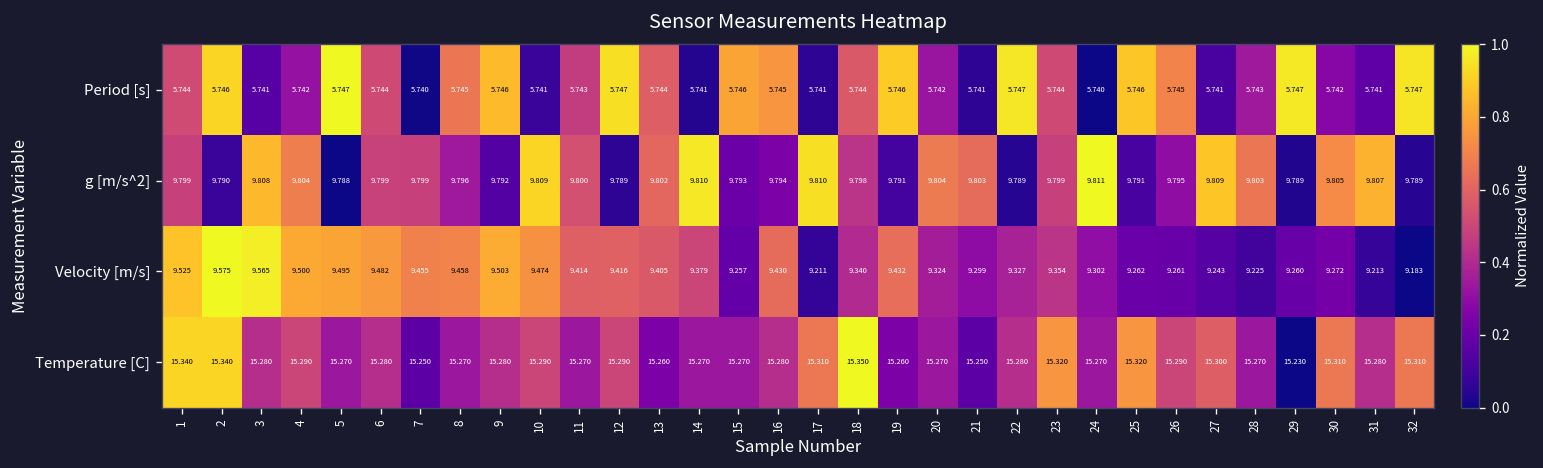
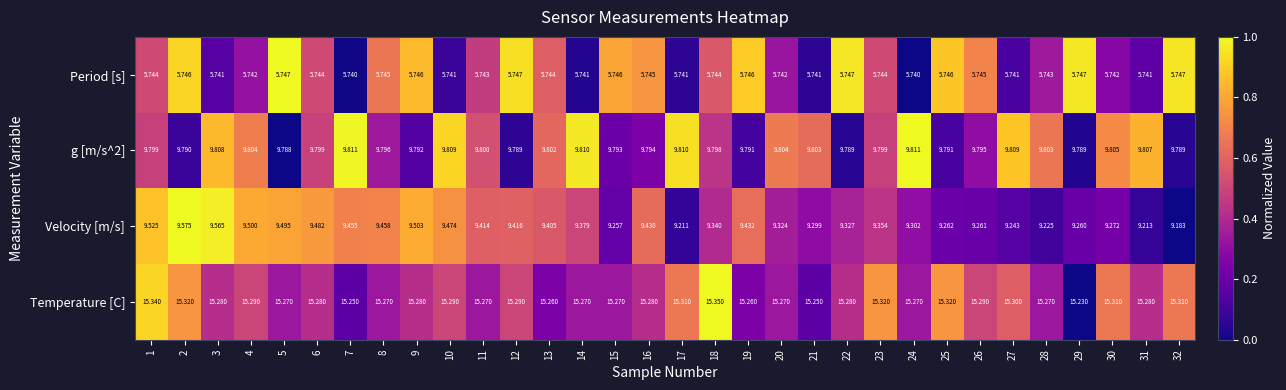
  {
    "Period [s]": {
      "1": 5.744,
      "2": 5.746,
      "3": 5.741,
      "4": 5.742,
      "5": 5.747,
      "6": 5.744,
      "7": 5.740,
      "8": 5.745,
      "9": 5.746,
      "10": 5.741,
      "11": 5.743,
      "12": 5.747,
      "13": 5.744,
      "14": 5.741,
      "15": 5.746,
      "16": 5.745,
      "17": 5.741,
      "18": 5.744,
      "19": 5.746,
      "20": 5.742,
      "21": 5.741,
      "22": 5.747,
      "23": 5.744,
      "24": 5.740,
      "25": 5.746,
      "26": 5.745,
      "27": 5.741,
      "28": 5.743,
      "29": 5.747,
      "30": 5.742,
      "31": 5.741,
      "32": 5.747
    },
    "g [m/s^2]": {
      "1": 9.799,
      "2": 9.790,
      "3": 9.808,
      "4": 9.804,
      "5": 9.788,
      "6": 9.799,
-     "7": 9.799,
+     "7": 9.811,
      "8": 9.796,
      "9": 9.792,
      "10": 9.809,
      "11": 9.800,
      "12": 9.789,
      "13": 9.802,
      "14": 9.810,
      "15": 9.793,
      "16": 9.794,
      "17": 9.810,
      "18": 9.798,
      "19": 9.791,
      "20": 9.804,
      "21": 9.803,
      "22": 9.789,
      "23": 9.799,
      "24": 9.811,
      "25": 9.791,
      "26": 9.795,
      "27": 9.809,
      "28": 9.803,
      "29": 9.789,
      "30": 9.805,
      "31": 9.807,
      "32": 9.789
    },
    "Velocity [m/s]": {
      "1": 9.525,
      "2": 9.575,
      "3": 9.565,
      "4": 9.500,
      "5": 9.495,
      "6": 9.482,
      "7": 9.455,
      "8": 9.458,
      "9": 9.503,
      "10": 9.474,
      "11": 9.414,
      "12": 9.416,
      "13": 9.405,
      "14": 9.379,
      "15": 9.257,
      "16": 9.430,
      "17": 9.211,
      "18": 9.340,
      "19": 9.432,
      "20": 9.324,
      "21": 9.299,
      "22": 9.327,
      "23": 9.354,
      "24": 9.302,
      "25": 9.262,
      "26": 9.261,
      "27": 9.243,
      "28": 9.225,
      "29": 9.260,
      "30": 9.272,
      "31": 9.213,
      "32": 9.183
    },
    "Temperature [C]": {
      "1": 15.340,
-     "2": 15.340,
+     "2": 15.320,
      "3": 15.280,
      "4": 15.290,
      "5": 15.270,
      "6": 15.280,
      "7": 15.250,
      "8": 15.270,
      "9": 15.280,
      "10": 15.290,
      "11": 15.270,
      "12": 15.290,
      "13": 15.260,
      "14": 15.270,
      "15": 15.270,
      "16": 15.280,
      "17": 15.310,
      "18": 15.350,
      "19": 15.260,
      "20": 15.270,
      "21": 15.250,
      "22": 15.280,
      "23": 15.320,
      "24": 15.270,
      "25": 15.320,
      "26": 15.290,
      "27": 15.300,
      "28": 15.270,
      "29": 15.230,
      "30": 15.310,
      "31": 15.280,
      "32": 15.310
    }
  }
